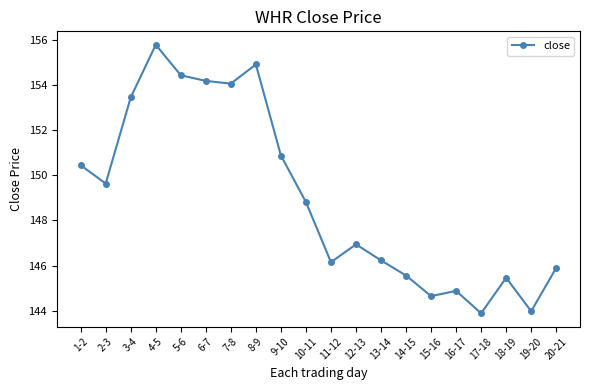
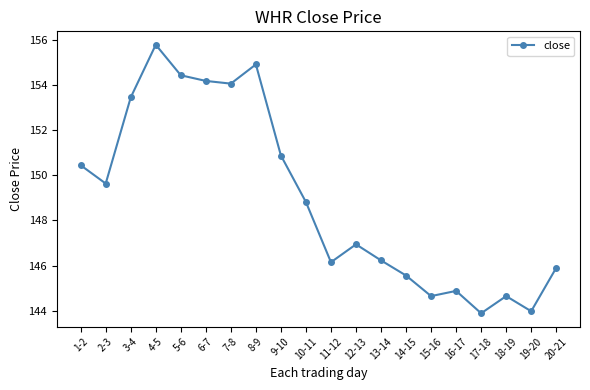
  {
    "1-2": 150.4,
    "2-3": 149.6,
    "3-4": 153.4,
    "4-5": 155.8,
    "5-6": 154.4,
    "6-7": 154.2,
    "7-8": 154.1,
    "8-9": 154.9,
    "9-10": 150.9,
    "10-11": 148.8,
    "11-12": 146.2,
    "12-13": 146.9,
    "13-14": 146.2,
    "14-15": 145.6,
    "15-16": 144.7,
    "16-17": 144.9,
    "17-18": 143.9,
-   "18-19": 145.5,
+   "18-19": 144.7,
    "19-20": 144.0,
    "20-21": 145.9
  }
